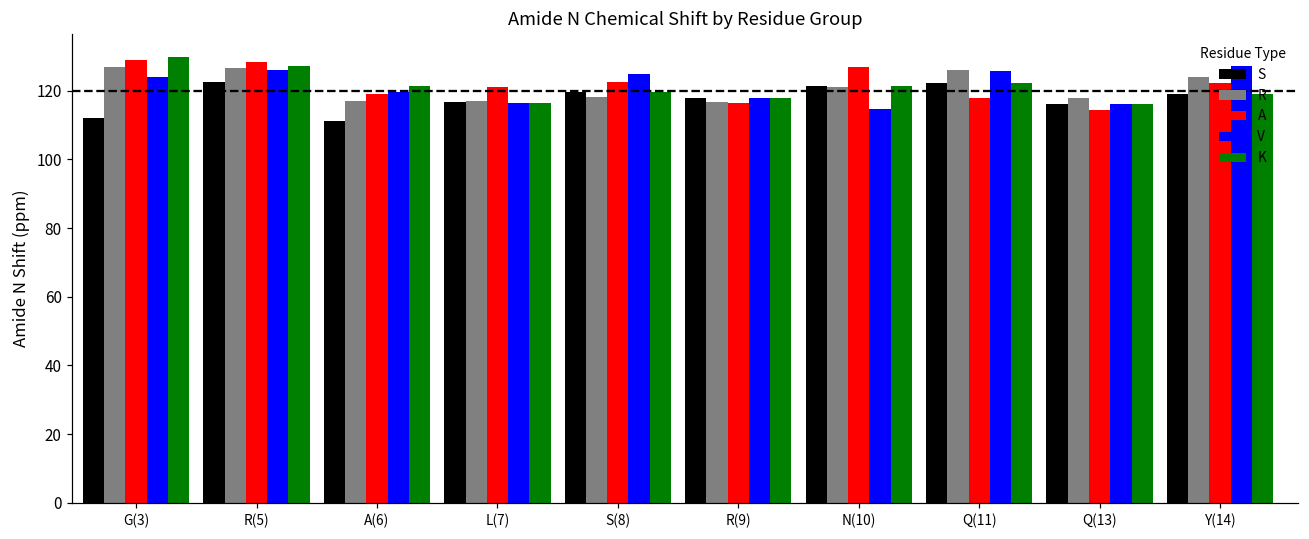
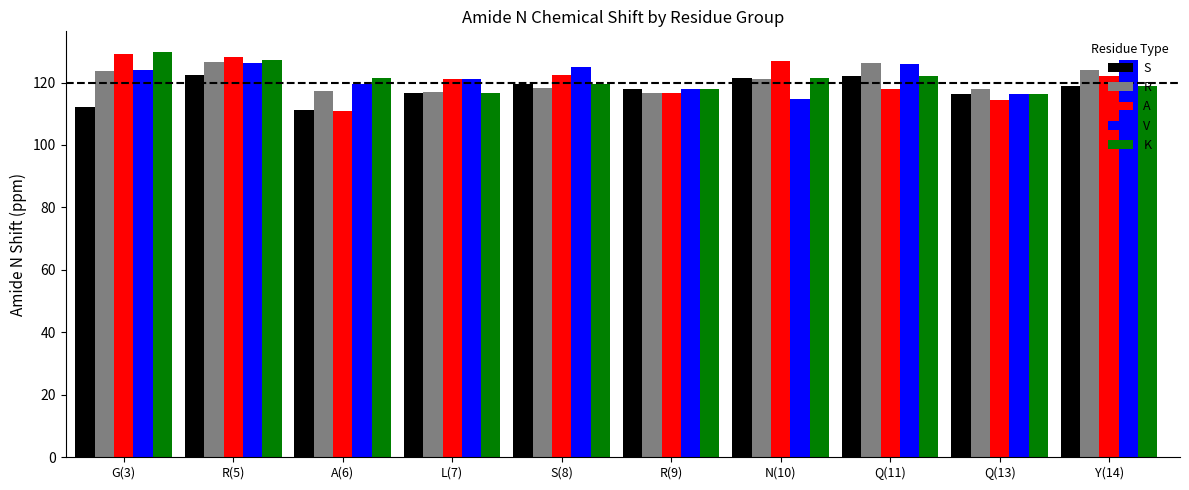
  {
    "S": {
      "G(3)": 112,
      "R(5)": 122,
      "A(6)": 111,
      "L(7)": 117,
      "S(8)": 120,
      "R(9)": 118,
      "N(10)": 122,
      "Q(11)": 122,
      "Q(13)": 116,
      "Y(14)": 119
    },
    "R": {
-     "G(3)": 127,
+     "G(3)": 124,
      "R(5)": 127,
      "A(6)": 117,
      "L(7)": 117,
      "S(8)": 118,
      "R(9)": 117,
      "N(10)": 121,
      "Q(11)": 126,
      "Q(13)": 118,
      "Y(14)": 124
    },
    "A": {
      "G(3)": 129,
      "R(5)": 128,
-     "A(6)": 119,
+     "A(6)": 111,
      "L(7)": 121,
      "S(8)": 122,
      "R(9)": 117,
      "N(10)": 127,
      "Q(11)": 118,
      "Q(13)": 114,
      "Y(14)": 122
    },
    "V": {
      "G(3)": 124,
      "R(5)": 126,
      "A(6)": 120,
-     "L(7)": 116,
+     "L(7)": 121,
      "S(8)": 125,
      "R(9)": 118,
      "N(10)": 115,
      "Q(11)": 126,
      "Q(13)": 116,
      "Y(14)": 127
    },
    "K": {
      "G(3)": 130,
      "R(5)": 127,
      "A(6)": 121,
      "L(7)": 117,
      "S(8)": 120,
      "R(9)": 118,
      "N(10)": 122,
      "Q(11)": 122,
      "Q(13)": 116,
      "Y(14)": 119
    }
  }
